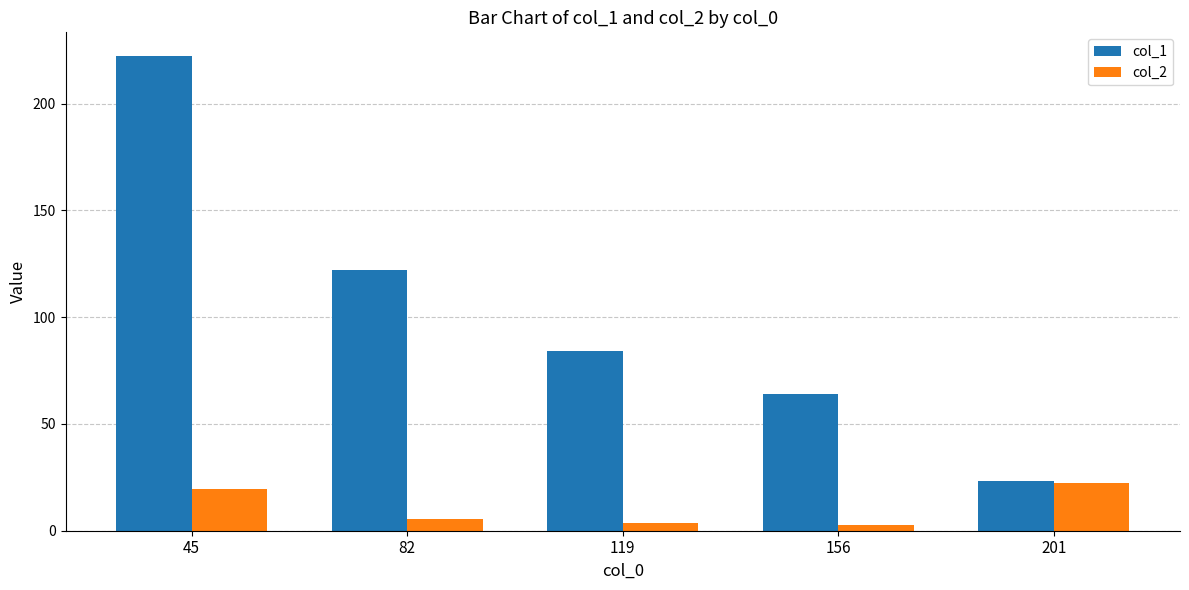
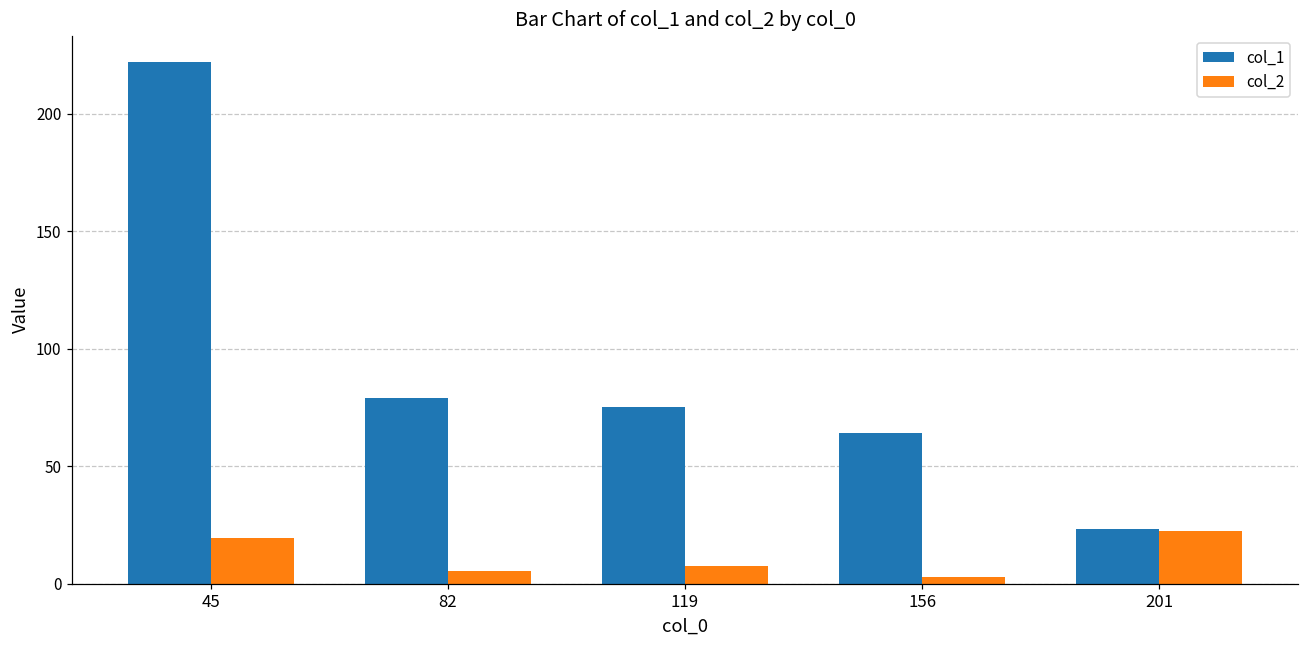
  {
    "col_1": {
      "45": 222,
-     "82": 122,
-     "119": 84,
+     "82": 79,
+     "119": 75,
      "156": 64,
      "201": 23
    },
    "col_2": {
      "45": 19,
      "82": 6,
-     "119": 4,
+     "119": 8,
      "156": 3,
      "201": 22
    }
  }
